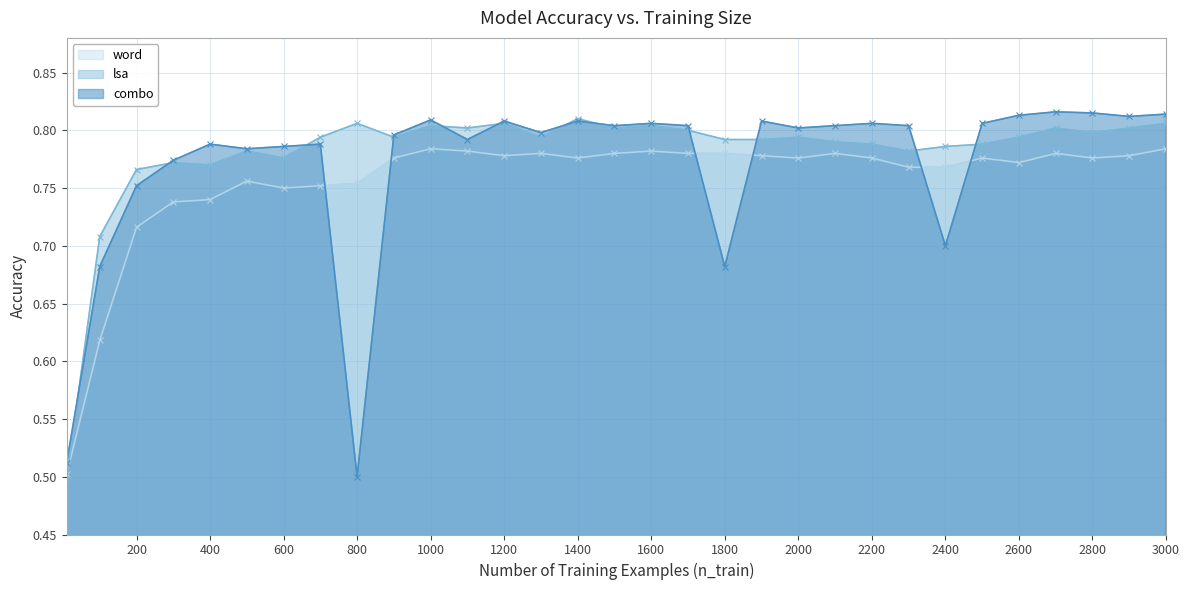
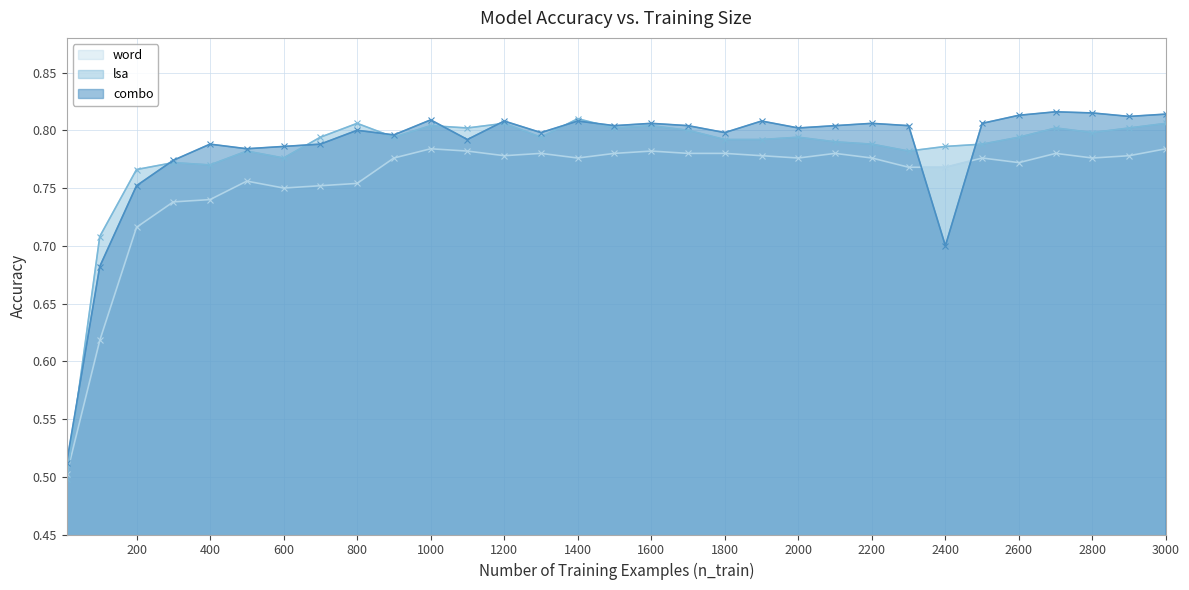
  {
    "combo": {
      "200": 0.752,
      "400": 0.788,
      "600": 0.786,
-     "800": 0.5,
+     "800": 0.8,
      "1000": 0.809,
-     "1800": 0.682,
+     "1800": 0.798,
      "2000": 0.802,
      "2200": 0.806,
      "2400": 0.700,
      "2600": 0.813,
      "2800": 0.815,
      "3000": 0.814
    }
  }
